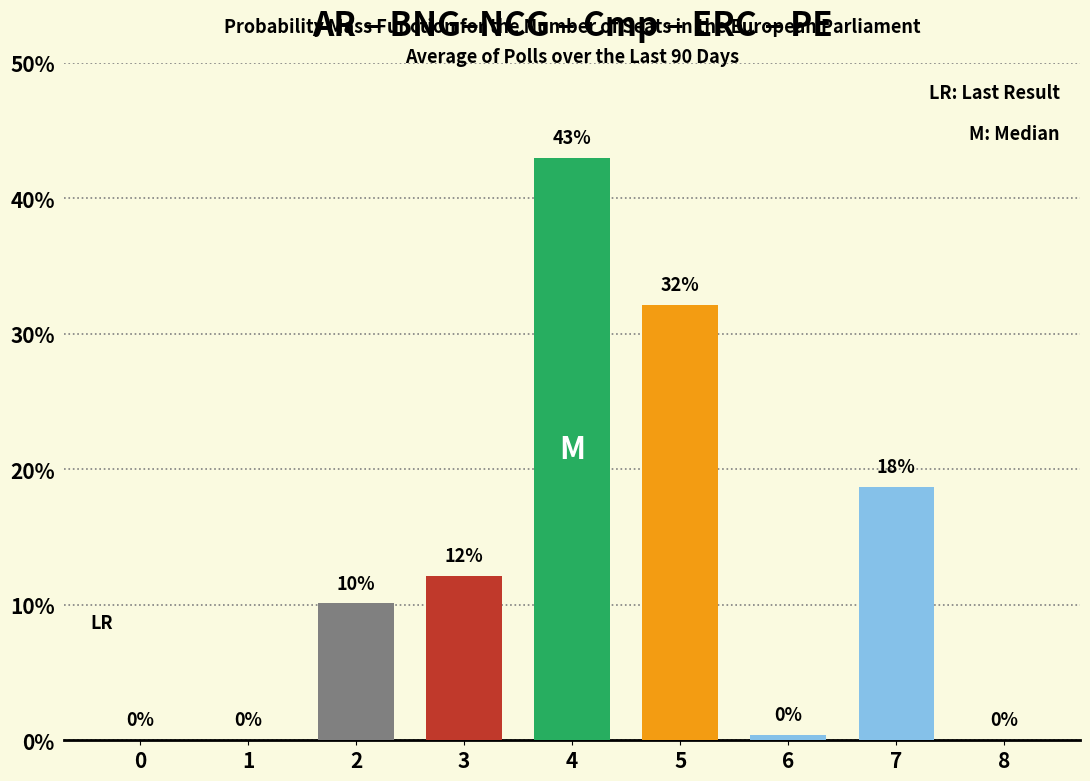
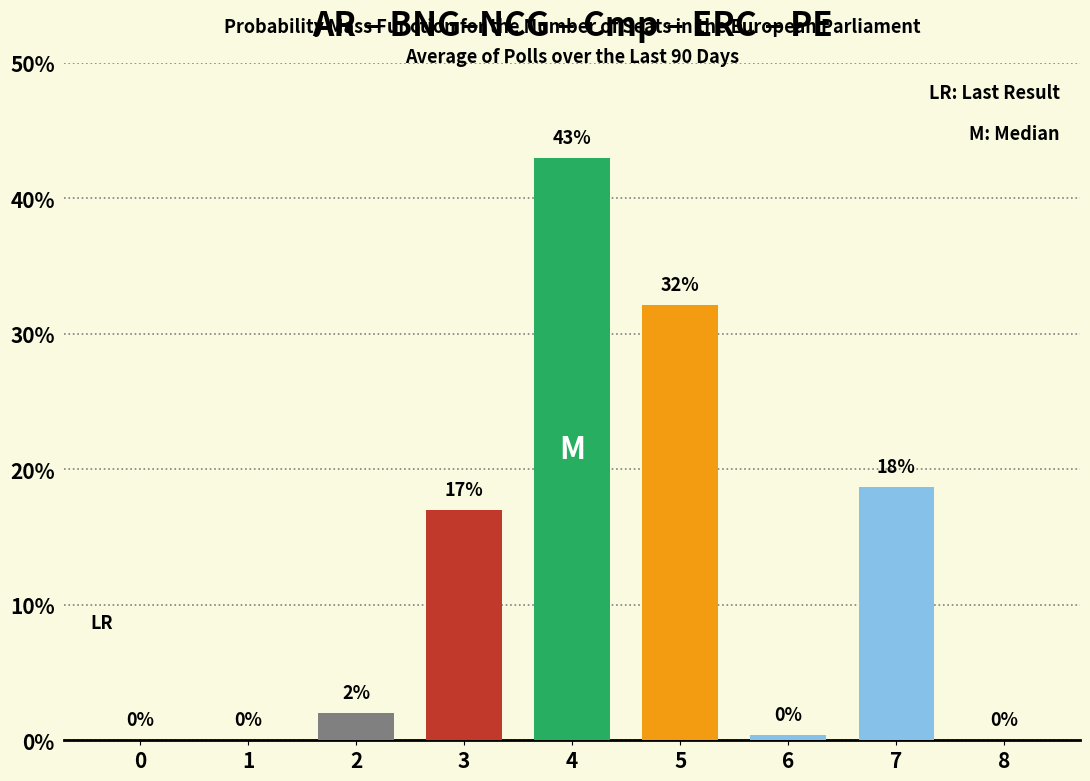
  {
    "0": "0%",
    "1": "0%",
-   "2": "10%",
-   "3": "12%",
+   "2": "2%",
+   "3": "17%",
    "4": "43%",
    "5": "32%",
    "6": "0%",
    "8": "0%"
  }
